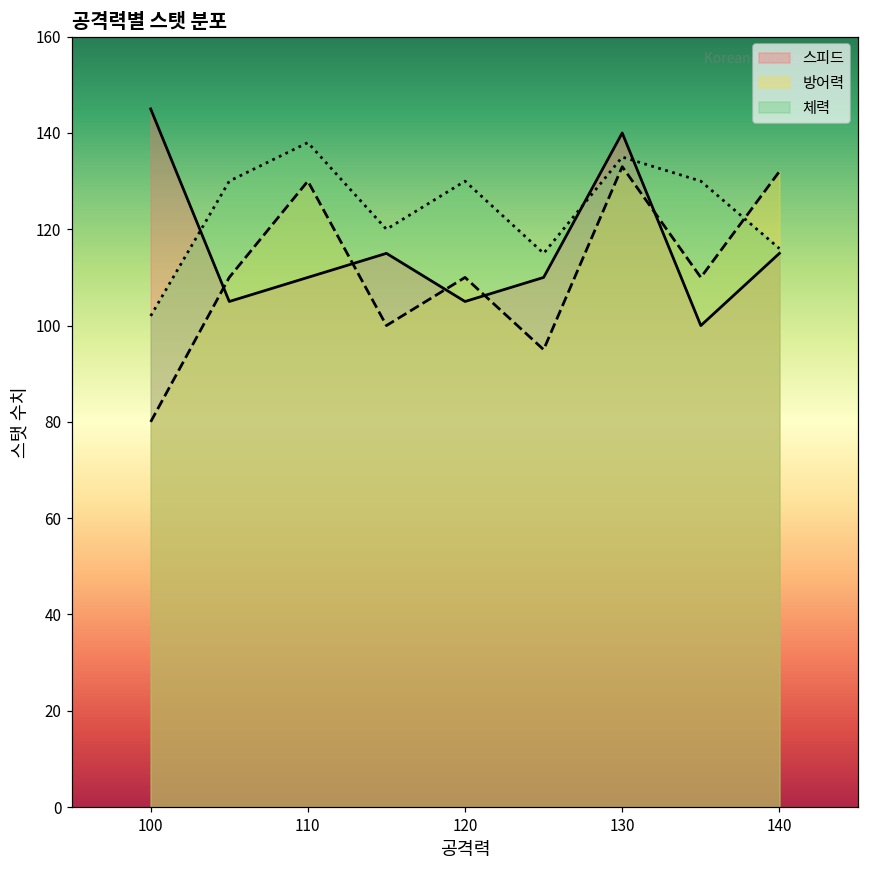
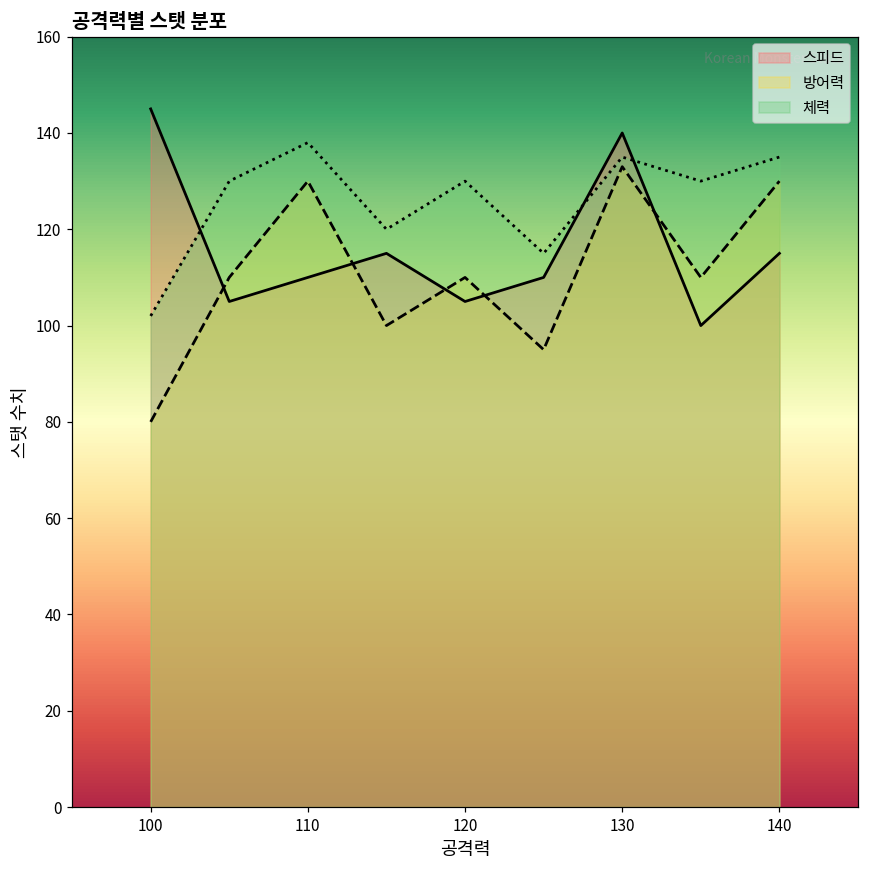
  {
    "스피드": {
      "100": 145,
      "110": 110,
      "120": 105,
      "130": 140,
      "140": 115
    },
    "방어력": {
      "100": 80,
      "110": 130,
      "120": 110,
      "130": 133,
-     "140": 132
+     "140": 130
    },
    "체력": {
      "100": 102,
      "110": 138,
      "120": 130,
      "130": 135,
-     "140": 116
+     "140": 135
    }
  }
